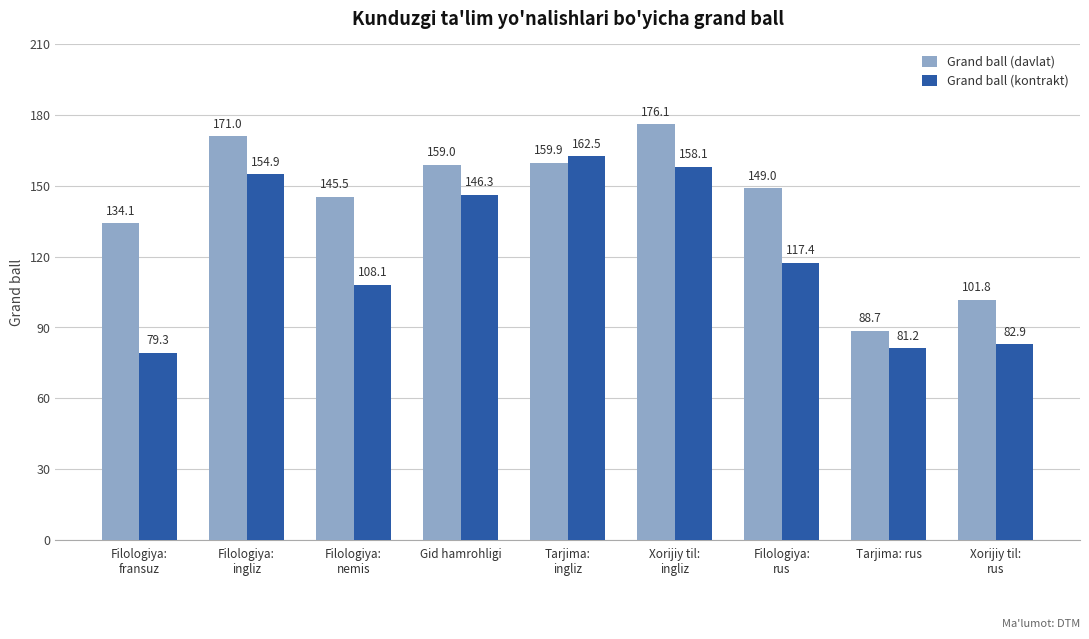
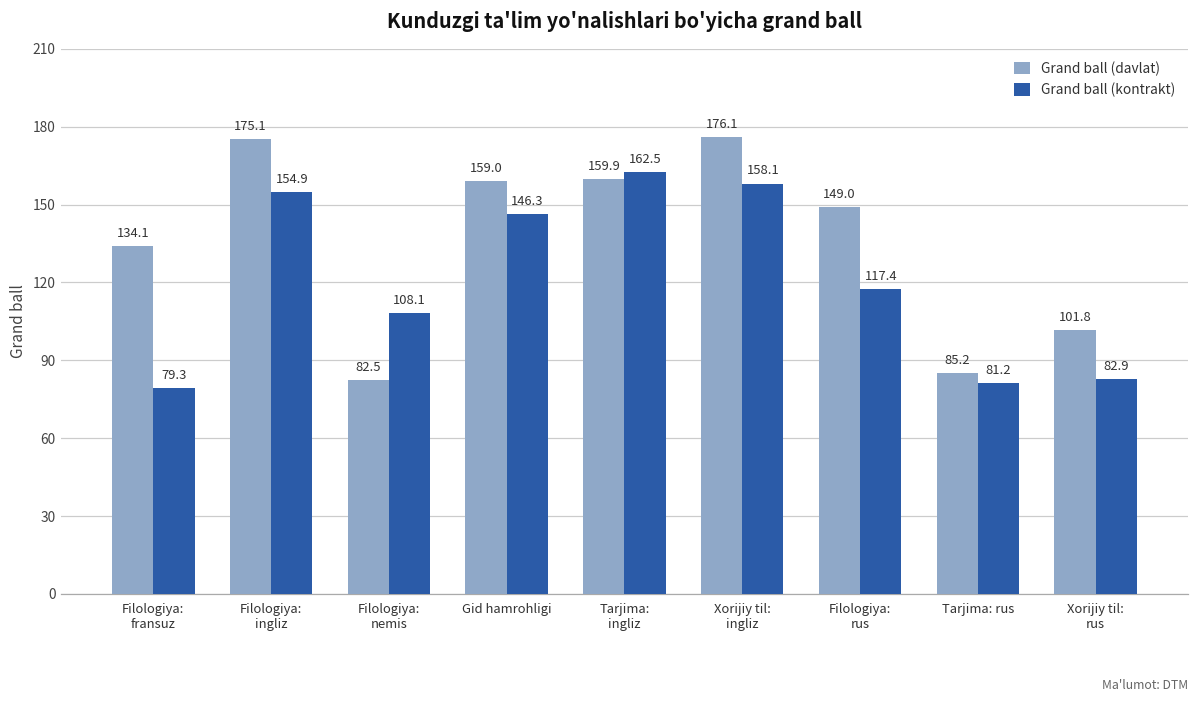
  {
    "Grand ball (davlat)": {
      "Filologiya: fransuz": 134.1,
-     "Filologiya: ingliz": 171.0,
-     "Filologiya: nemis": 145.5,
+     "Filologiya: ingliz": 175.1,
+     "Filologiya: nemis": 82.5,
      "Gid hamrohligi": 159.0,
      "Tarjima: ingliz": 159.9,
      "Xorijiy til: ingliz": 176.1,
      "Filologiya: rus": 149.0,
-     "Tarjima: rus": 88.7,
+     "Tarjima: rus": 85.2,
      "Xorijiy til: rus": 101.8
    },
    "Grand ball (kontrakt)": {
      "Filologiya: fransuz": 79.3,
      "Filologiya: ingliz": 154.9,
      "Filologiya: nemis": 108.1,
      "Gid hamrohligi": 146.3,
      "Tarjima: ingliz": 162.5,
      "Xorijiy til: ingliz": 158.1,
      "Filologiya: rus": 117.4,
      "Tarjima: rus": 81.2,
      "Xorijiy til: rus": 82.9
    }
  }
